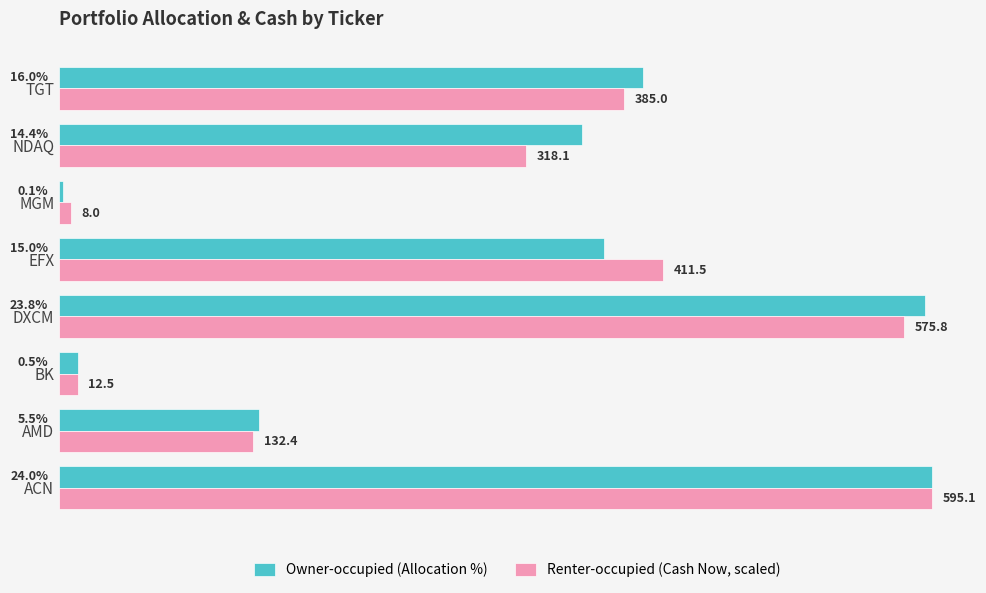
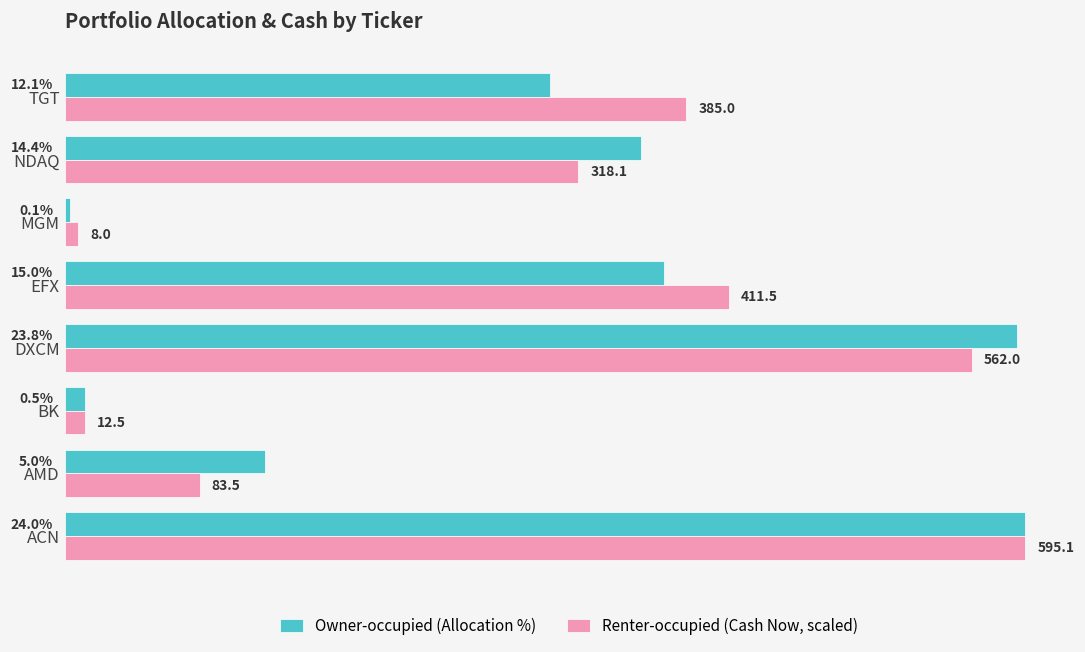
  {
    "Owner-occupied (Allocation %)": {
-     "TGT": "16.0%",
+     "TGT": "12.1%",
      "MGM": "0.1%",
-     "AMD": "5.5%"
+     "AMD": "5.0%"
    },
    "Renter-occupied (Cash Now, scaled)": {
-     "DXCM": "575.8",
-     "AMD": "132.4"
+     "DXCM": "562.0",
+     "AMD": "83.5"
    }
  }
